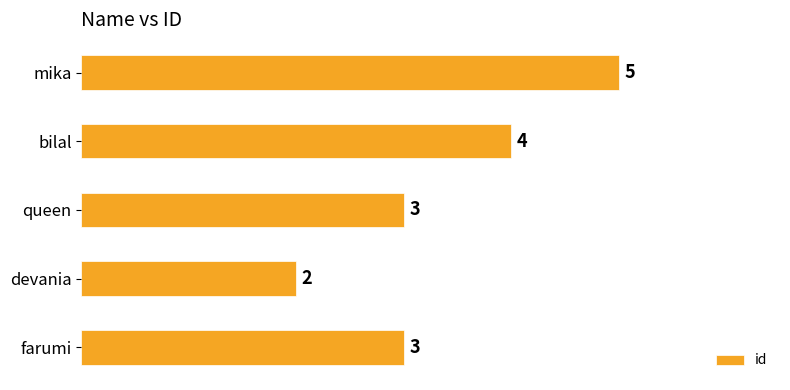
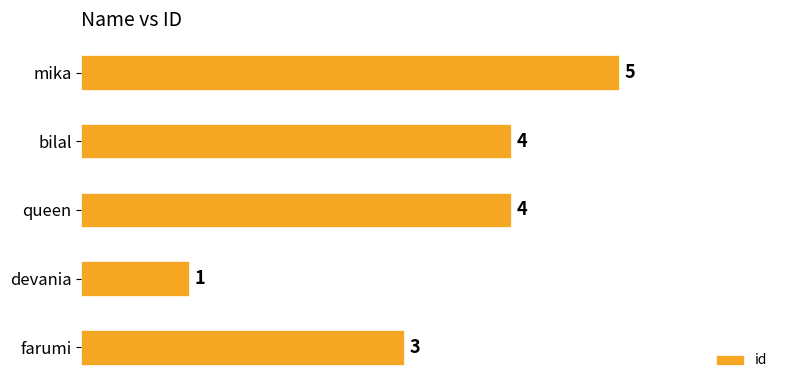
  {
    "mika": 5,
    "bilal": 4,
-   "queen": 3,
-   "devania": 2,
+   "queen": 4,
+   "devania": 1,
    "farumi": 3
  }
